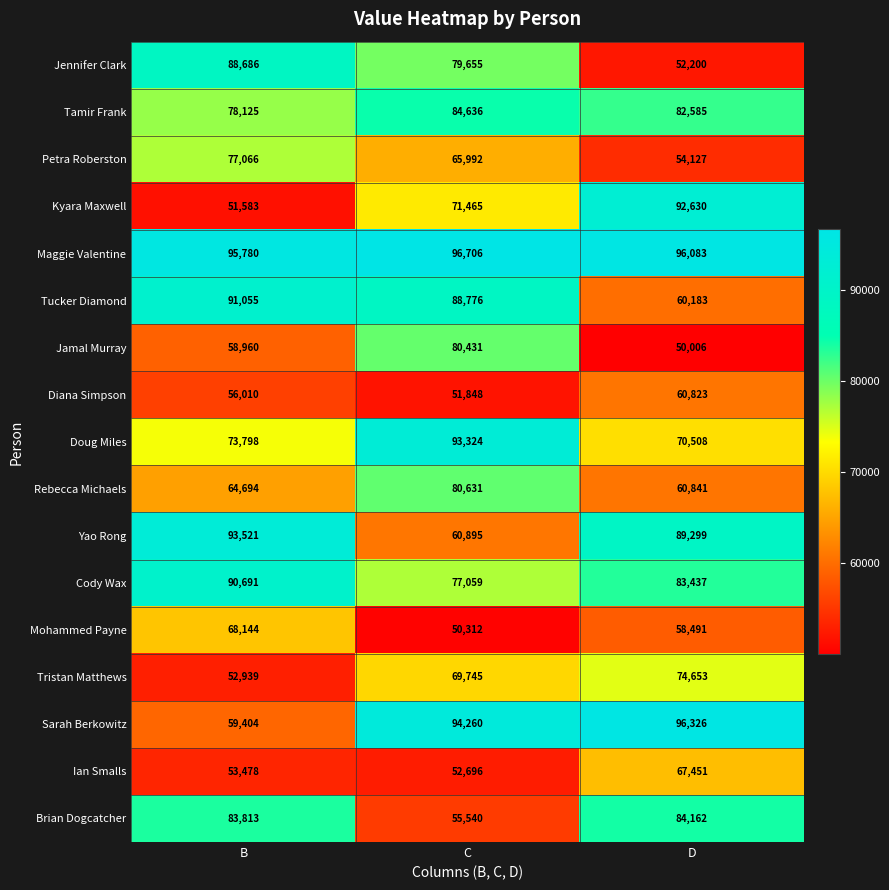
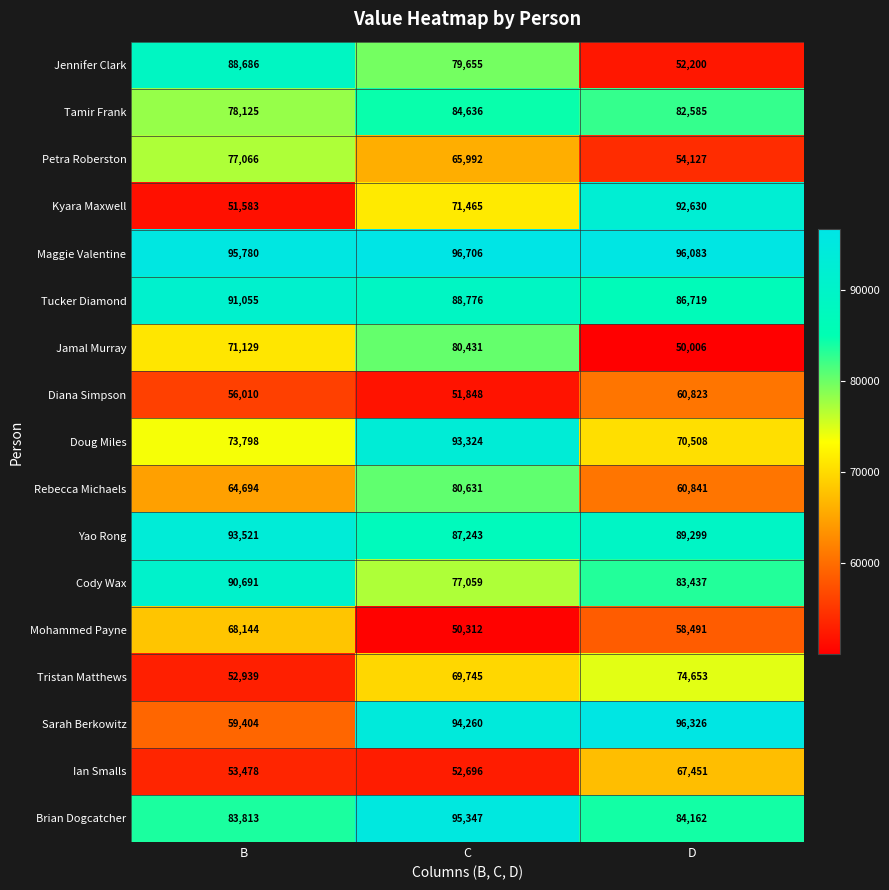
  {
    "Jennifer Clark": {
      "B": "88,686",
      "C": "79,655",
      "D": "52,200"
    },
    "Tamir Frank": {
      "B": "78,125",
      "C": "84,636",
      "D": "82,585"
    },
    "Petra Roberston": {
      "B": "77,066",
      "C": "65,992",
      "D": "54,127"
    },
    "Kyara Maxwell": {
      "B": "51,583",
      "C": "71,465",
      "D": "92,630"
    },
    "Maggie Valentine": {
      "B": "95,780",
      "C": "96,706",
      "D": "96,083"
    },
    "Tucker Diamond": {
      "B": "91,055",
      "C": "88,776",
-     "D": "60,183"
+     "D": "86,719"
    },
    "Jamal Murray": {
-     "B": "58,960",
+     "B": "71,129",
      "C": "80,431",
      "D": "50,006"
    },
    "Diana Simpson": {
      "B": "56,010",
      "C": "51,848",
      "D": "60,823"
    },
    "Doug Miles": {
      "B": "73,798",
      "C": "93,324",
      "D": "70,508"
    },
    "Rebecca Michaels": {
      "B": "64,694",
      "C": "80,631",
      "D": "60,841"
    },
    "Yao Rong": {
      "B": "93,521",
-     "C": "60,895",
+     "C": "87,243",
      "D": "89,299"
    },
    "Cody Wax": {
      "B": "90,691",
      "C": "77,059",
      "D": "83,437"
    },
    "Mohammed Payne": {
      "B": "68,144",
      "C": "50,312",
      "D": "58,491"
    },
    "Tristan Matthews": {
      "B": "52,939",
      "C": "69,745",
      "D": "74,653"
    },
    "Sarah Berkowitz": {
      "B": "59,404",
      "C": "94,260",
      "D": "96,326"
    },
    "Ian Smalls": {
      "B": "53,478",
      "C": "52,696",
      "D": "67,451"
    },
    "Brian Dogcatcher": {
      "B": "83,813",
-     "C": "55,540",
+     "C": "95,347",
      "D": "84,162"
    }
  }
